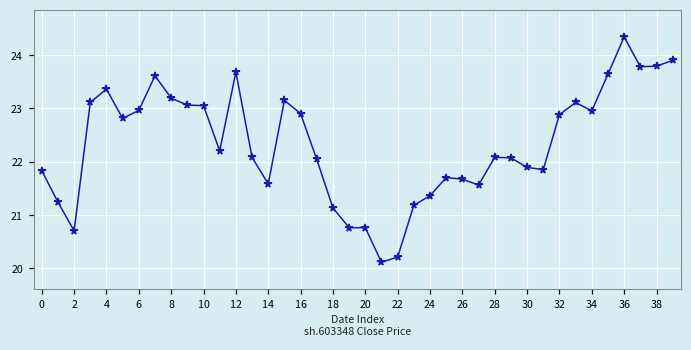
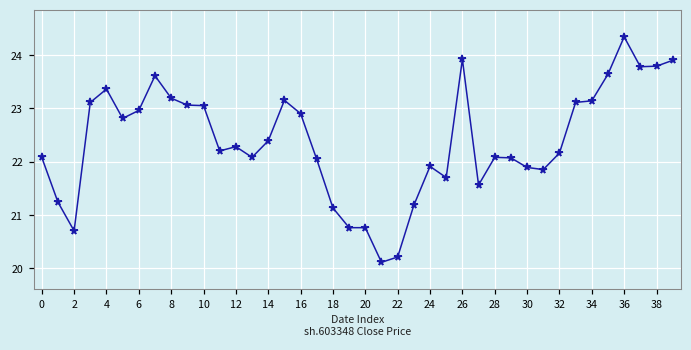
  {
-   "0": 21.8,
+   "0": 22.1,
    "2": 20.7,
    "4": 23.4,
    "6": 23.0,
    "8": 23.2,
    "10": 23.1,
-   "12": 23.7,
-   "14": 21.6,
+   "12": 22.3,
+   "14": 22.4,
    "16": 22.9,
    "18": 21.1,
    "20": 20.8,
    "22": 20.2,
-   "24": 21.4,
-   "26": 21.7,
+   "24": 21.9,
+   "26": 23.9,
    "28": 22.1,
    "30": 21.9,
-   "32": 22.9,
-   "34": 23.0,
+   "32": 22.2,
+   "34": 23.1,
    "36": 24.3,
    "38": 23.8
  }
